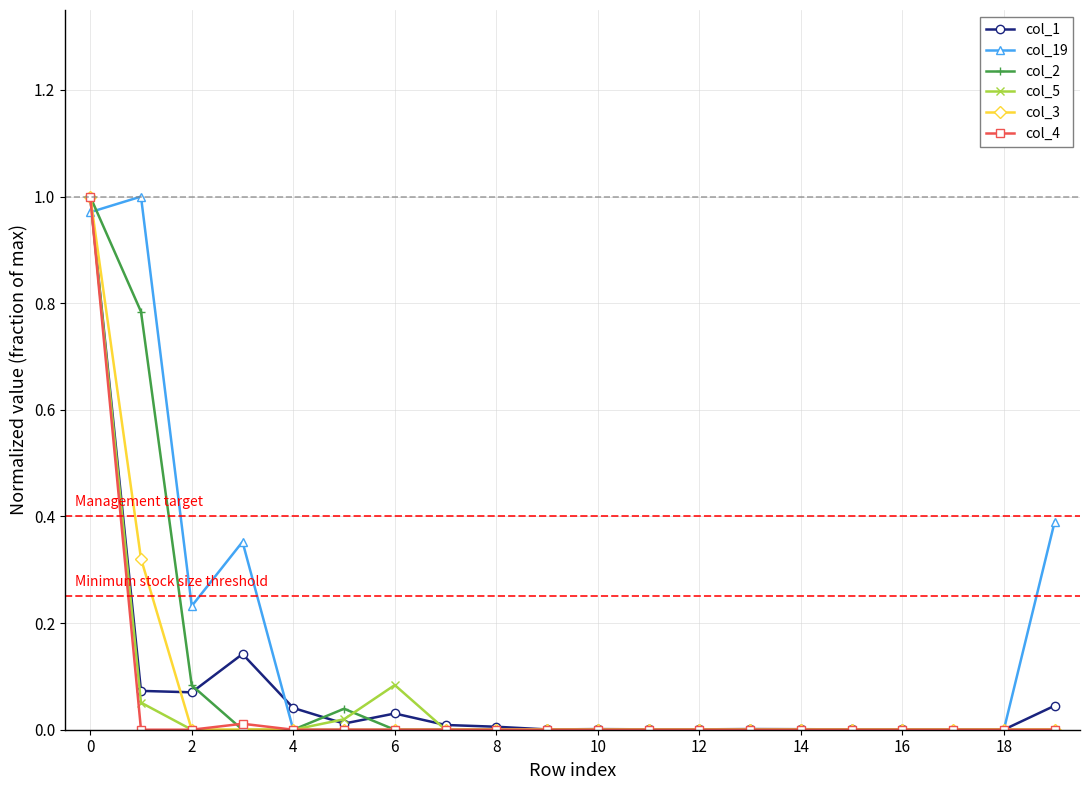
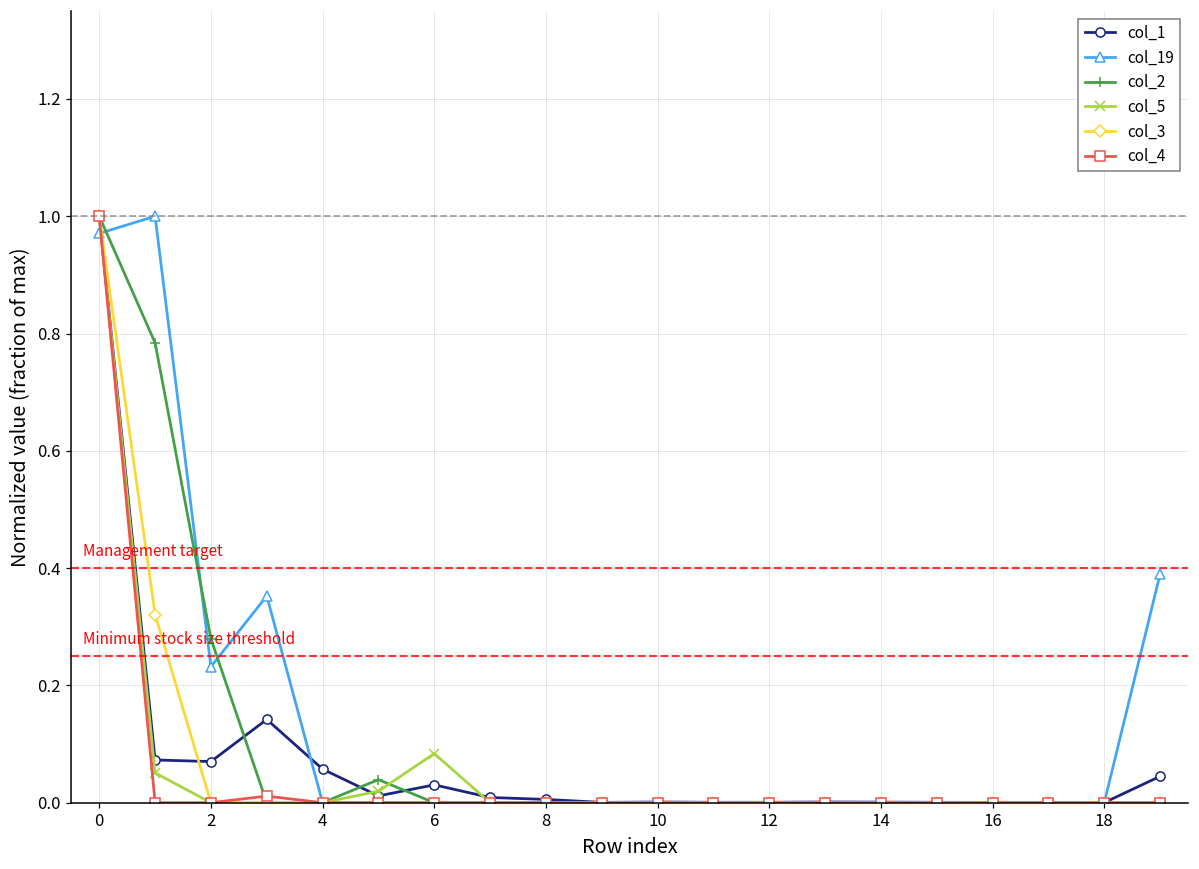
  {
    "col_1": {
      "2": 0.07,
-     "4": 0.04,
+     "4": 0.06,
      "6": 0.03,
      "8": 0.01
    },
    "col_19": {
      "0": 0.97,
      "2": 0.23
    },
    "col_2": {
-     "2": 0.08
+     "2": 0.28
    },
    "col_5": {
      "6": 0.08
    }
  }
